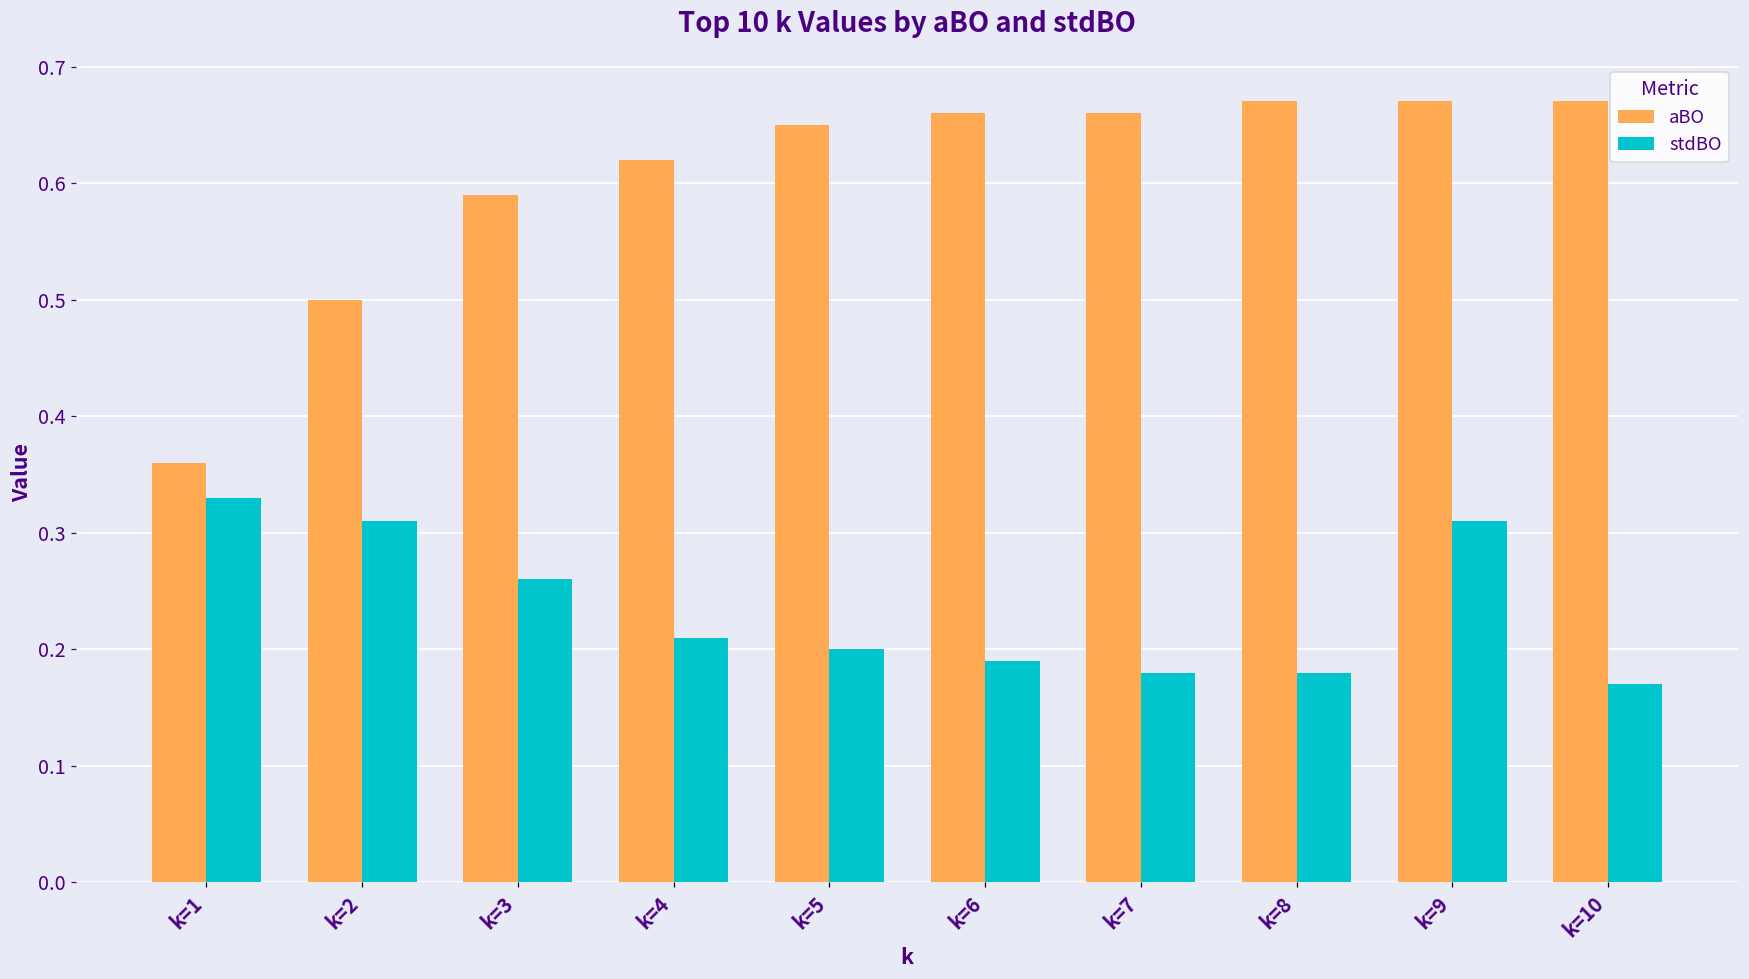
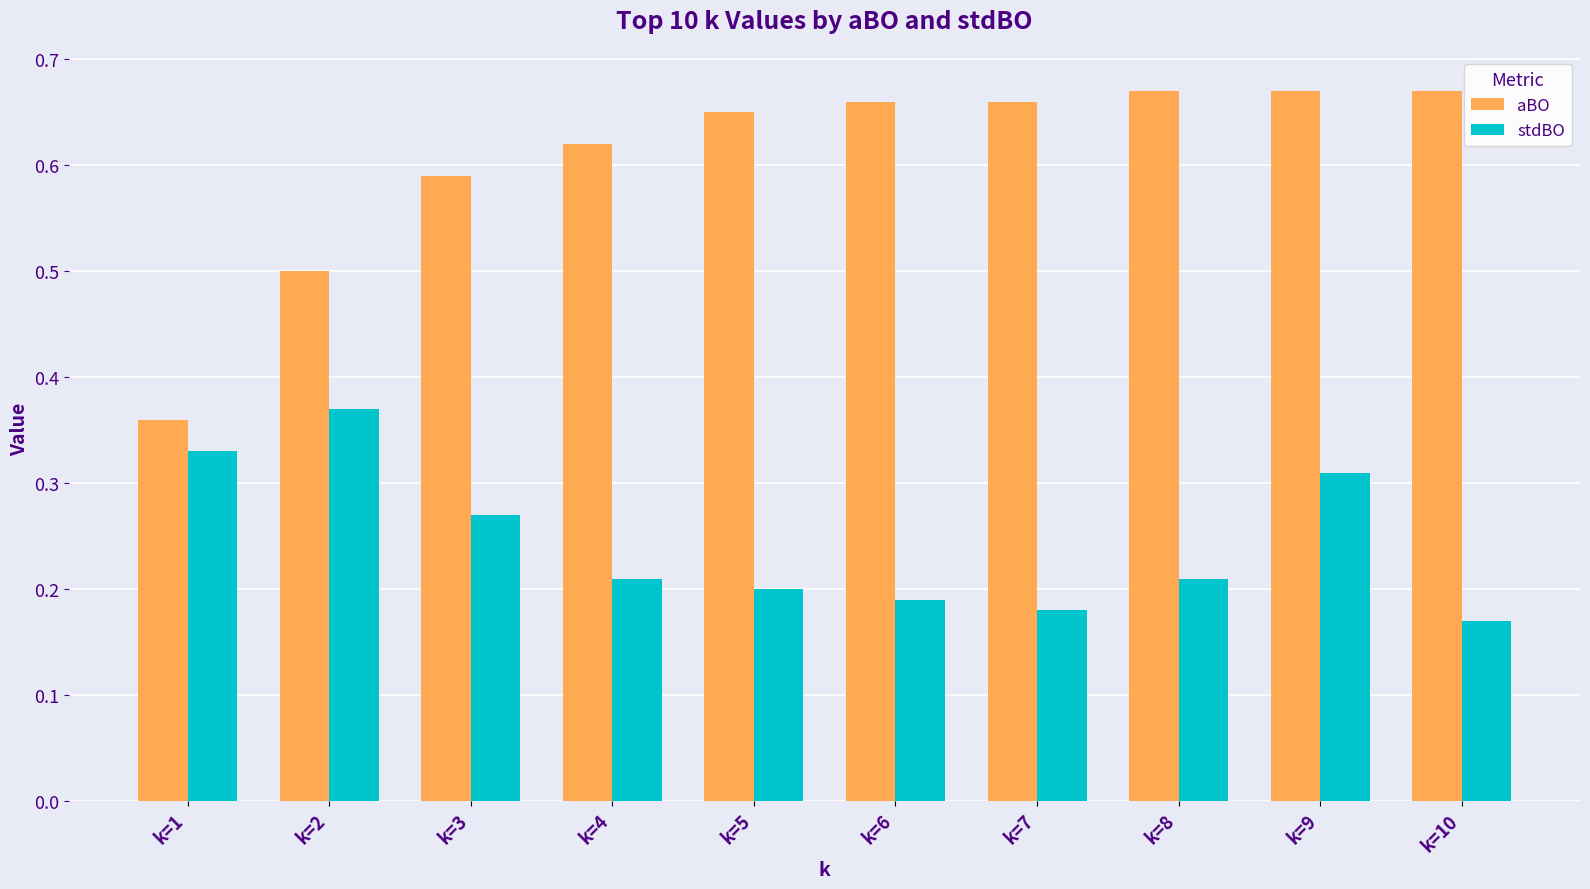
  {
    "aBO": {
      "k=1": 0.36,
      "k=2": 0.50,
      "k=3": 0.59,
      "k=4": 0.62,
      "k=5": 0.65,
      "k=6": 0.66,
      "k=7": 0.66,
      "k=8": 0.67,
      "k=9": 0.67,
      "k=10": 0.67
    },
    "stdBO": {
      "k=1": 0.33,
-     "k=2": 0.31,
-     "k=3": 0.26,
+     "k=2": 0.37,
+     "k=3": 0.27,
      "k=4": 0.21,
      "k=5": 0.20,
      "k=6": 0.19,
      "k=7": 0.18,
-     "k=8": 0.18,
+     "k=8": 0.21,
      "k=9": 0.31,
      "k=10": 0.17
    }
  }
